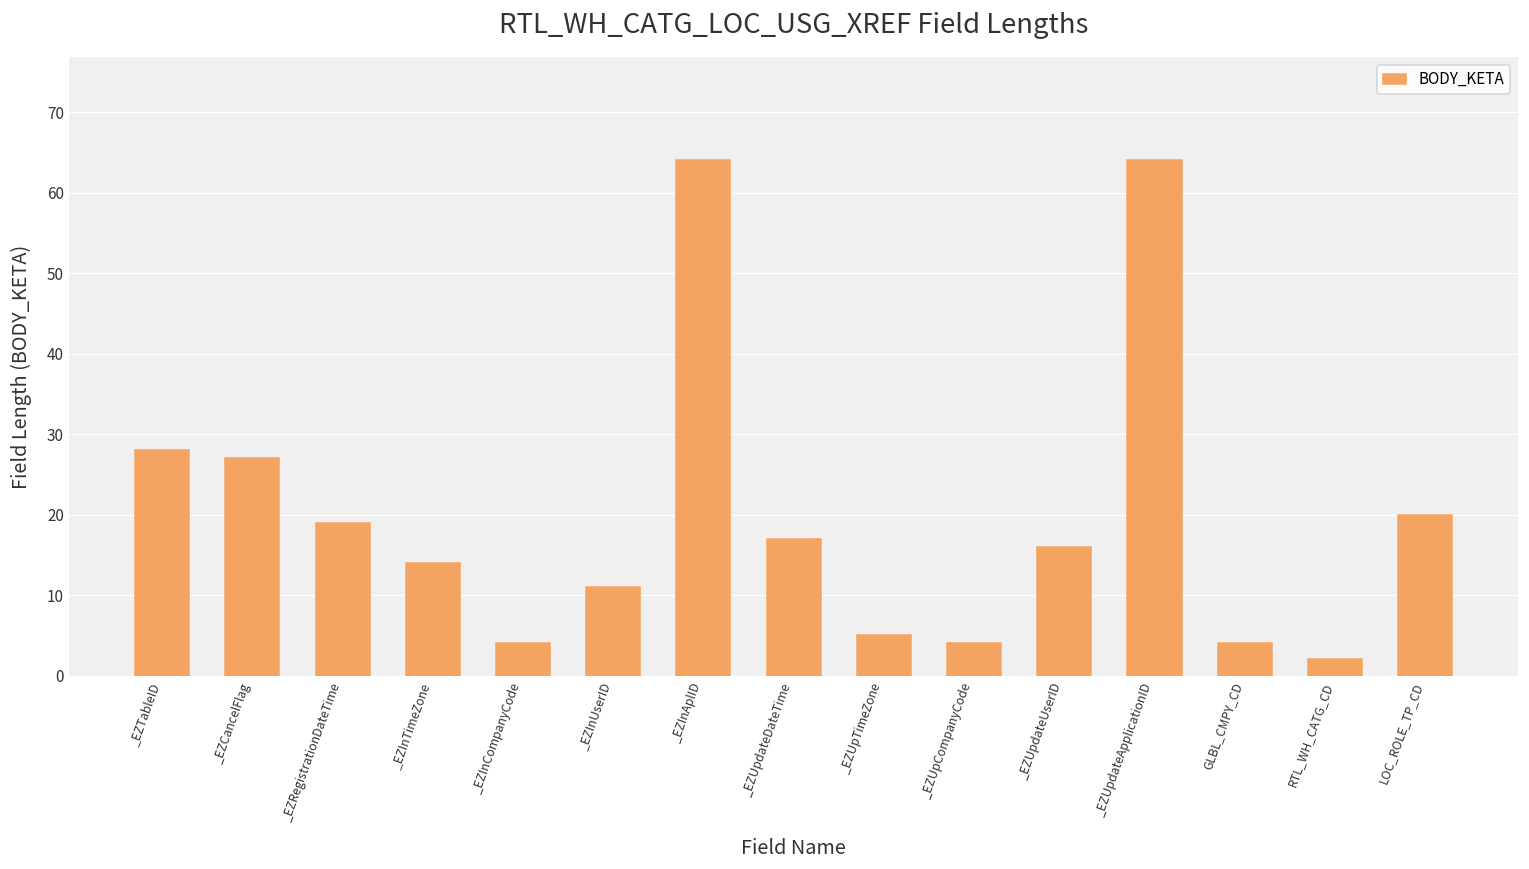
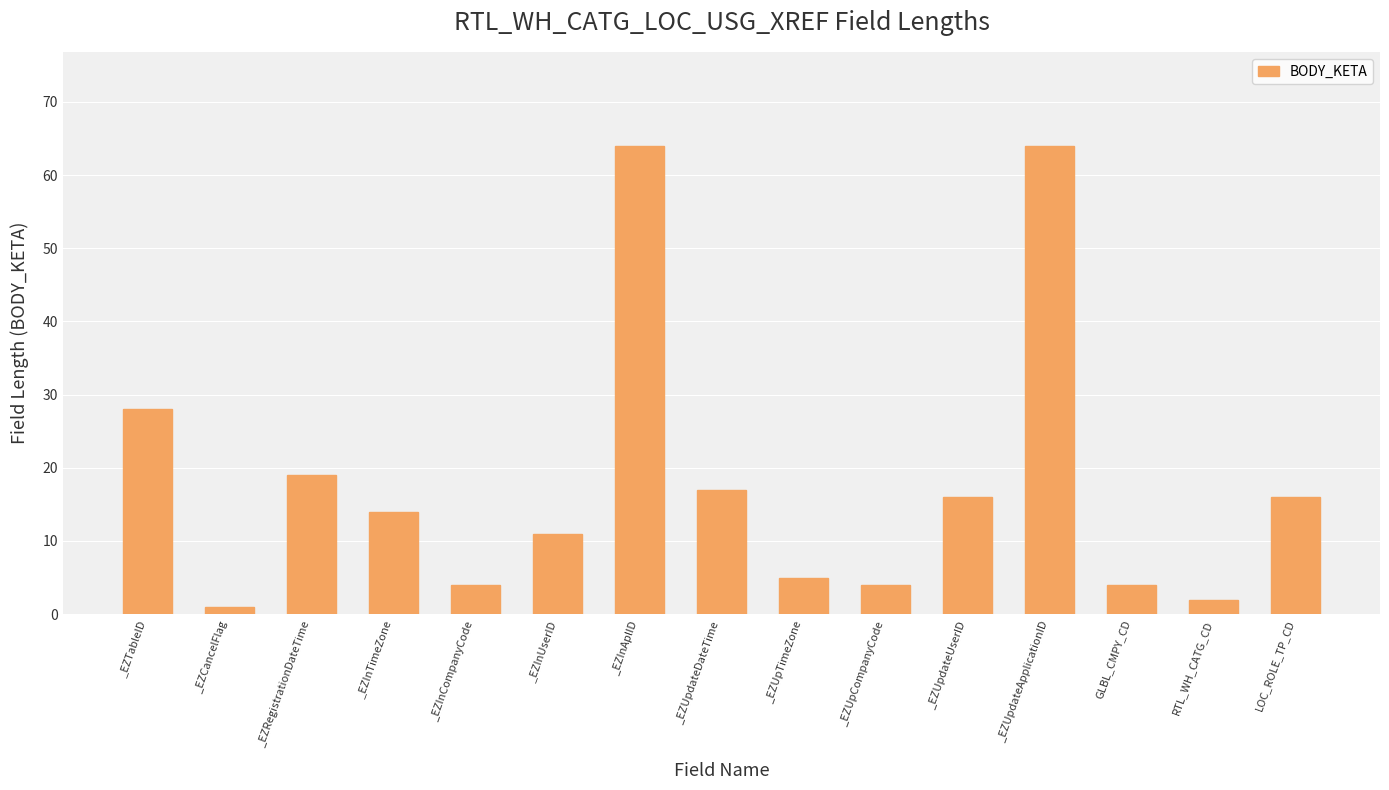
  {
    "_EZTableID": 28,
-   "_EZCancelFlag": 27,
+   "_EZCancelFlag": 1,
    "_EZRegistrationDateTime": 19,
    "_EZInTimeZone": 14,
    "_EZInCompanyCode": 4,
    "_EZInUserID": 11,
    "_EZInAplID": 64,
    "_EZUpdateDateTime": 17,
    "_EZUpTimeZone": 5,
    "_EZUpCompanyCode": 4,
    "_EZUpdateUserID": 16,
    "_EZUpdateApplicationID": 64,
    "GLBL_CMPY_CD": 4,
    "RTL_WH_CATG_CD": 2,
-   "LOC_ROLE_TP_CD": 20
+   "LOC_ROLE_TP_CD": 16
  }
